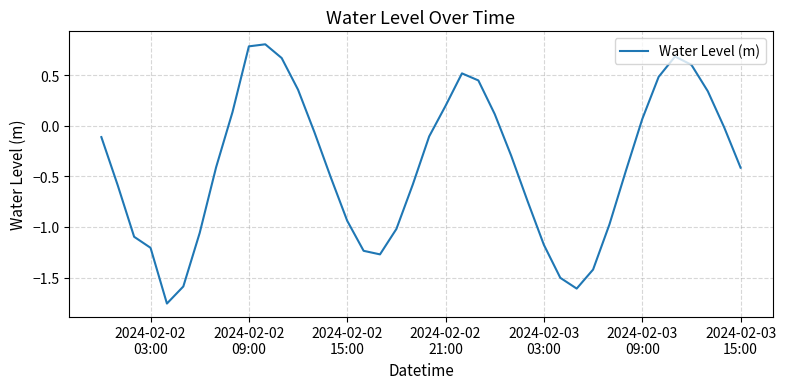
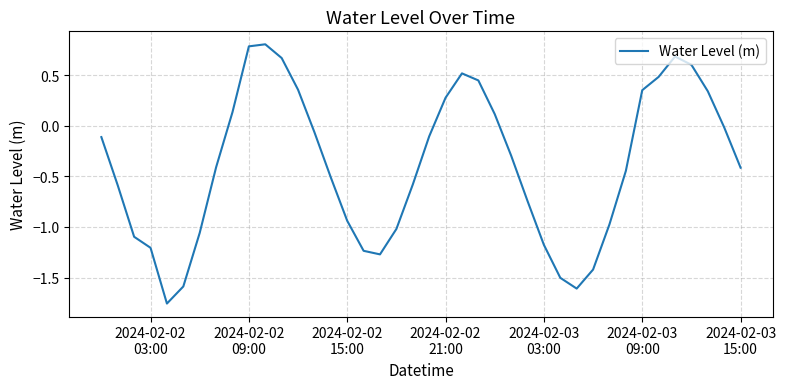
  {
    "2024-02-02 03:00": -1.21,
    "2024-02-02 09:00": 0.78,
    "2024-02-02 15:00": -0.94,
-   "2024-02-02 21:00": 0.20,
+   "2024-02-02 21:00": 0.28,
    "2024-02-03 03:00": -1.18,
-   "2024-02-03 09:00": 0.07,
+   "2024-02-03 09:00": 0.35,
    "2024-02-03 15:00": -0.41
  }
